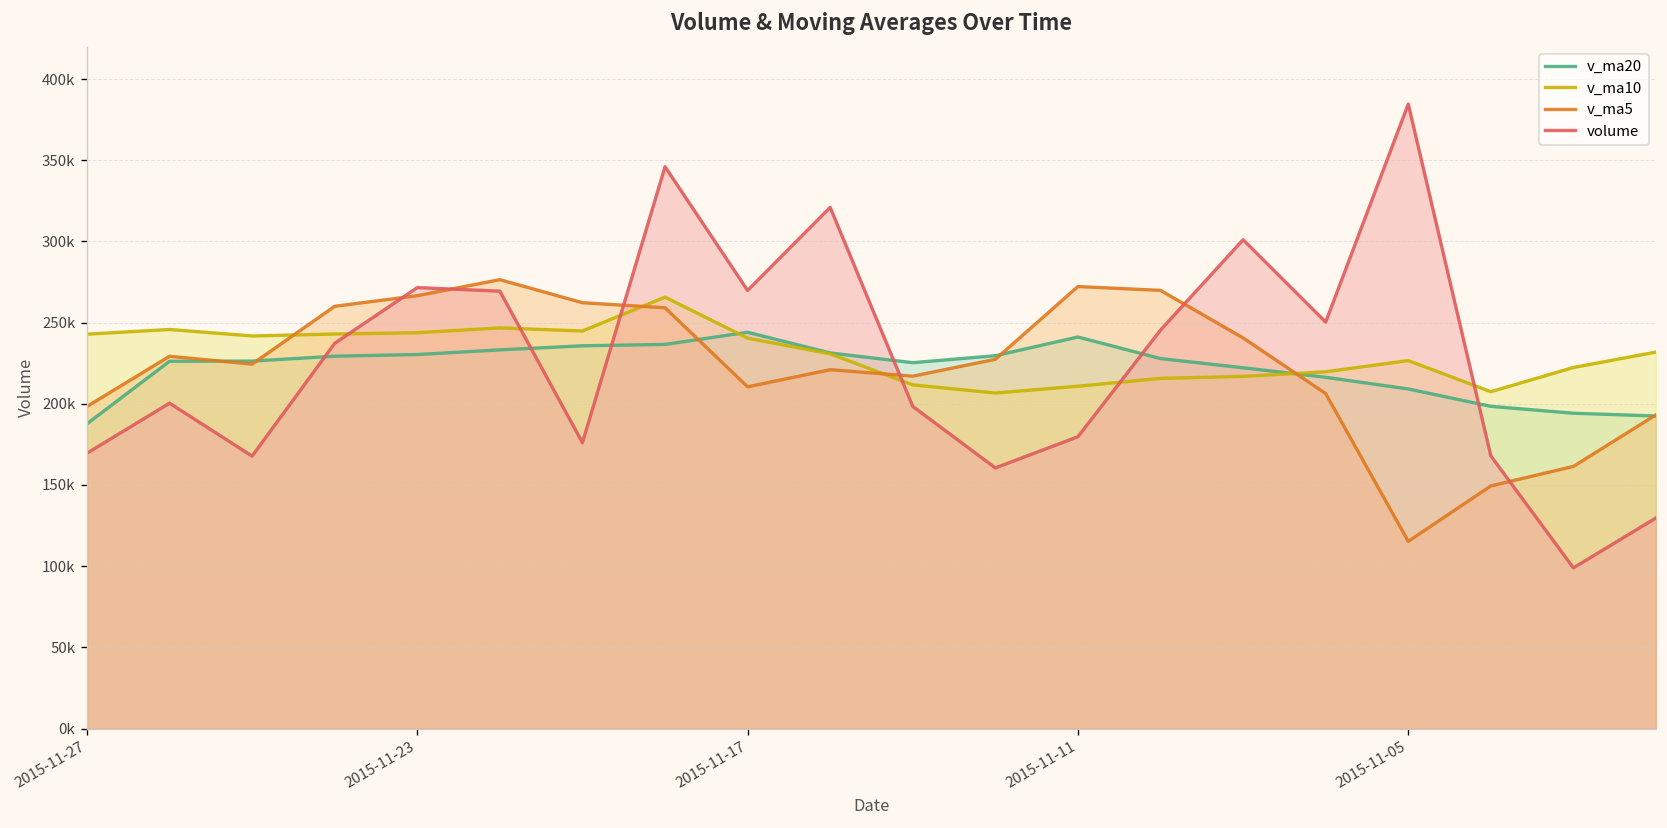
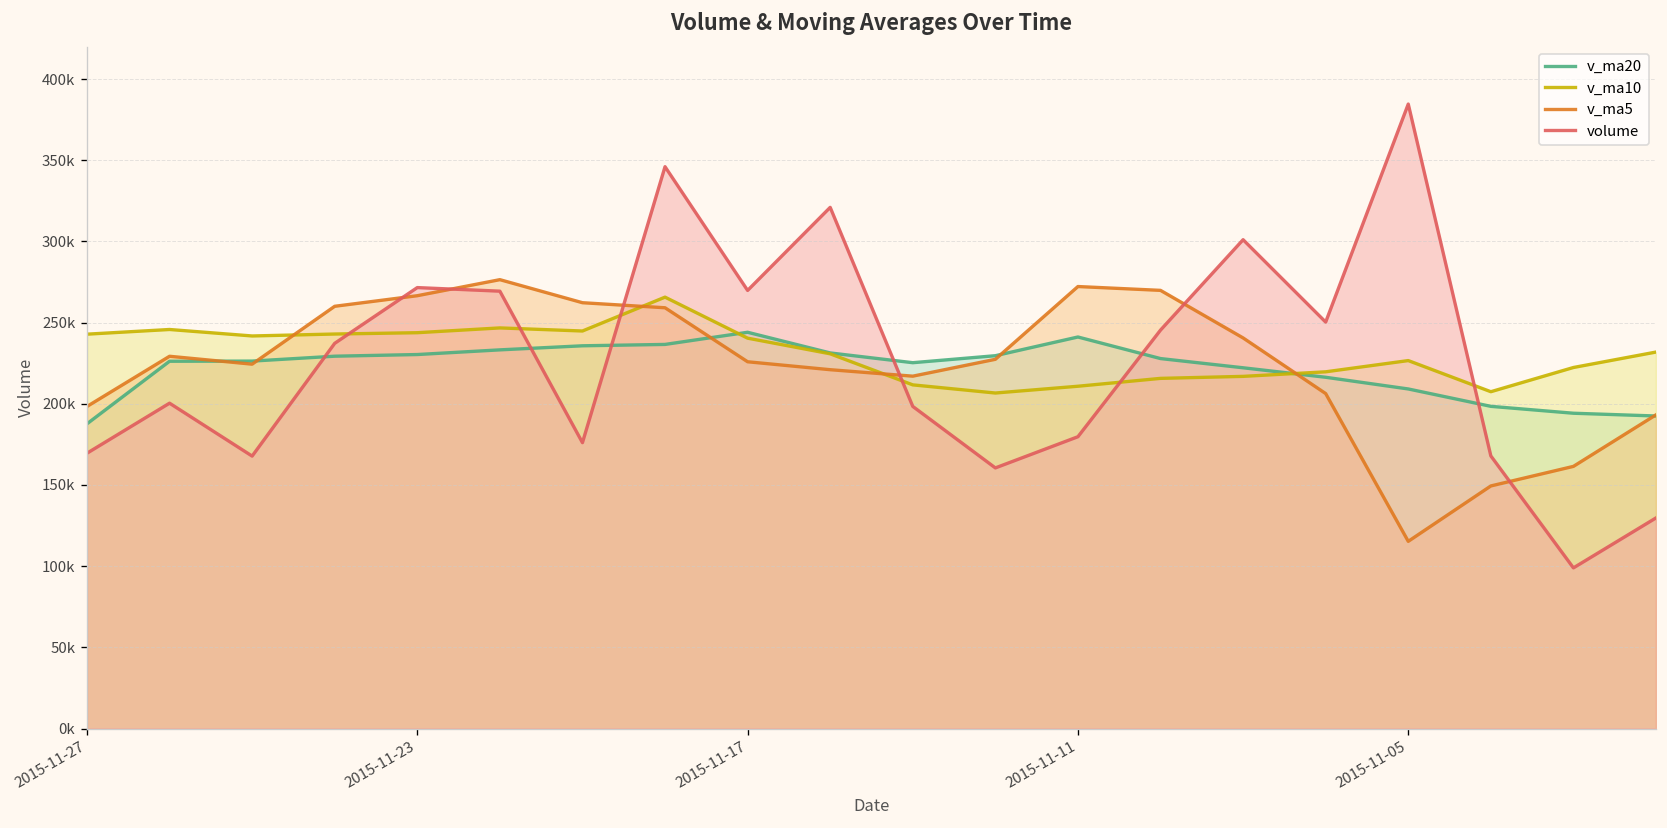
  {
    "v_ma20": {
      "2015-11-27": 188000,
      "2015-11-23": 230000,
      "2015-11-17": 244000,
      "2015-11-11": 241000,
      "2015-11-05": 209000
    },
    "v_ma10": {
      "2015-11-27": 243000,
      "2015-11-23": 244000,
      "2015-11-17": 240000,
      "2015-11-11": 211000,
      "2015-11-05": 227000
    },
    "v_ma5": {
      "2015-11-27": 198000,
      "2015-11-23": 267000,
-     "2015-11-17": 210000,
+     "2015-11-17": 226000,
      "2015-11-11": 272000,
      "2015-11-05": 115000
    },
    "volume": {
      "2015-11-27": 170000,
      "2015-11-23": 272000,
      "2015-11-17": 270000,
      "2015-11-11": 180000,
      "2015-11-05": 385000
    }
  }
